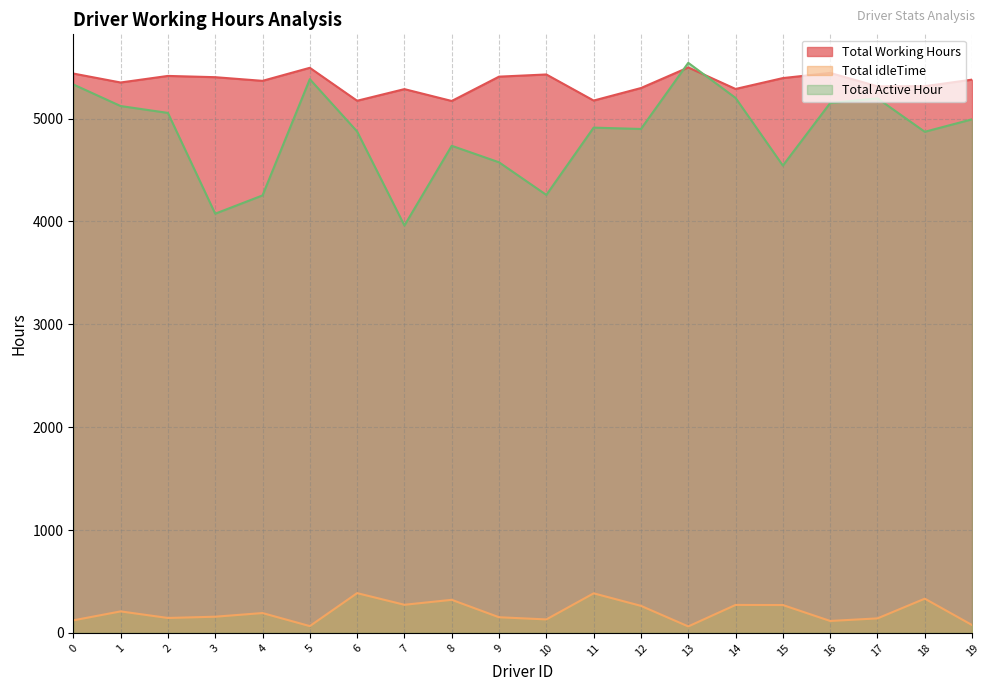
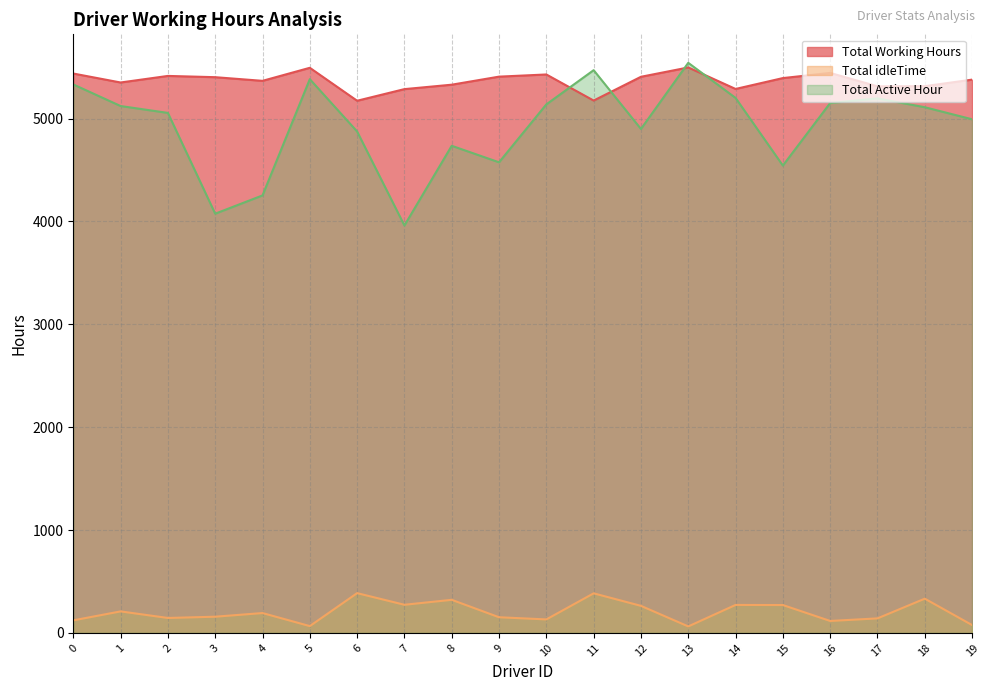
  {
    "Total Working Hours": {
      "0": 5440,
      "1": 5350,
      "2": 5410,
      "3": 5400,
      "4": 5370,
      "5": 5490,
      "6": 5170,
      "7": 5290,
-     "8": 5170,
+     "8": 5330,
      "9": 5410,
      "10": 5430,
      "11": 5180,
-     "12": 5300,
+     "12": 5410,
      "13": 5500,
      "14": 5290,
      "15": 5390,
      "19": 5380
    },
    "Total idleTime": {
      "0": 120,
      "1": 210,
      "2": 150,
      "3": 160,
      "4": 190,
      "5": 70,
      "6": 390,
      "7": 270,
      "8": 320,
      "9": 150,
      "10": 130,
      "11": 380,
      "12": 260,
      "13": 60,
      "14": 270,
      "15": 270,
      "16": 120,
      "17": 140,
      "18": 330,
      "19": 80
    },
    "Total Active Hour": {
      "0": 5330,
      "1": 5120,
      "2": 5060,
      "3": 4080,
      "4": 4250,
      "5": 5380,
      "6": 4870,
      "7": 3960,
      "8": 4740,
      "9": 4580,
-     "10": 4260,
-     "11": 4910,
+     "10": 5140,
+     "11": 5470,
      "12": 4900,
      "13": 5540,
      "14": 5200,
      "15": 4540,
      "16": 5150,
-     "18": 4870,
+     "18": 5110,
      "19": 4990
    }
  }
